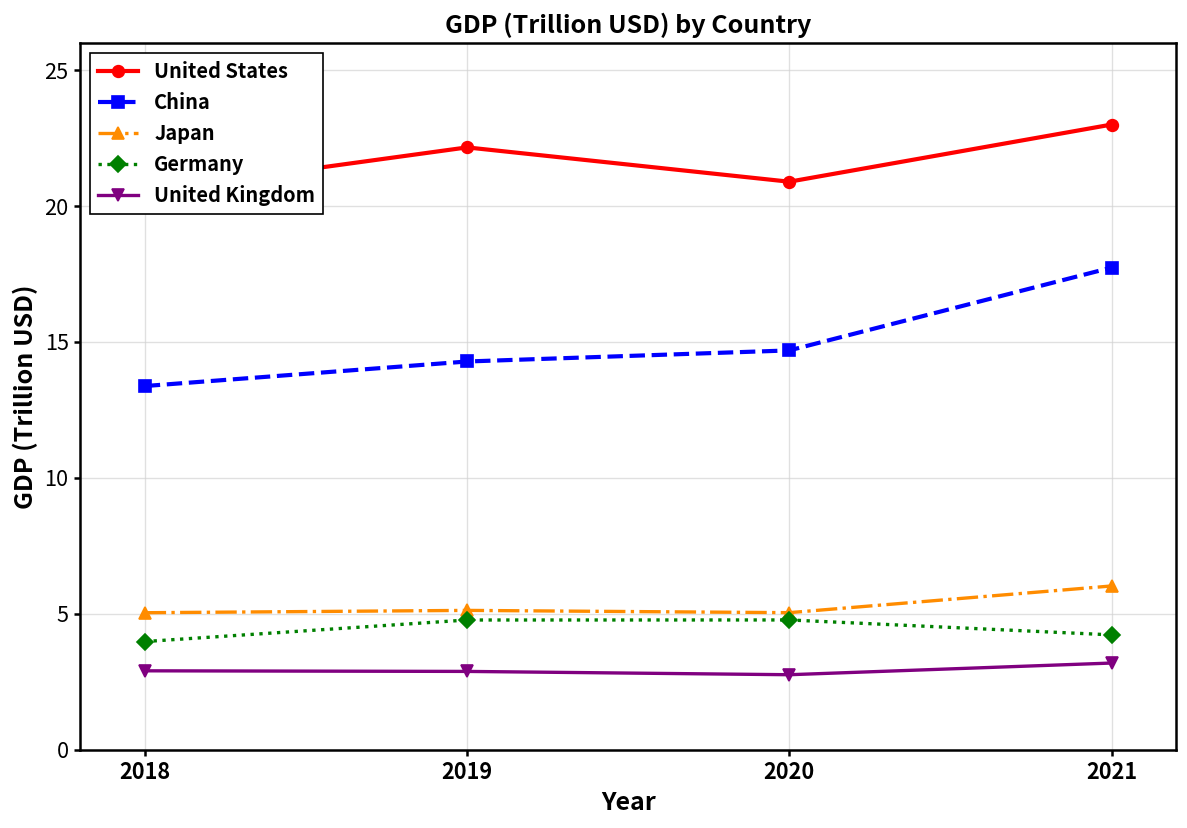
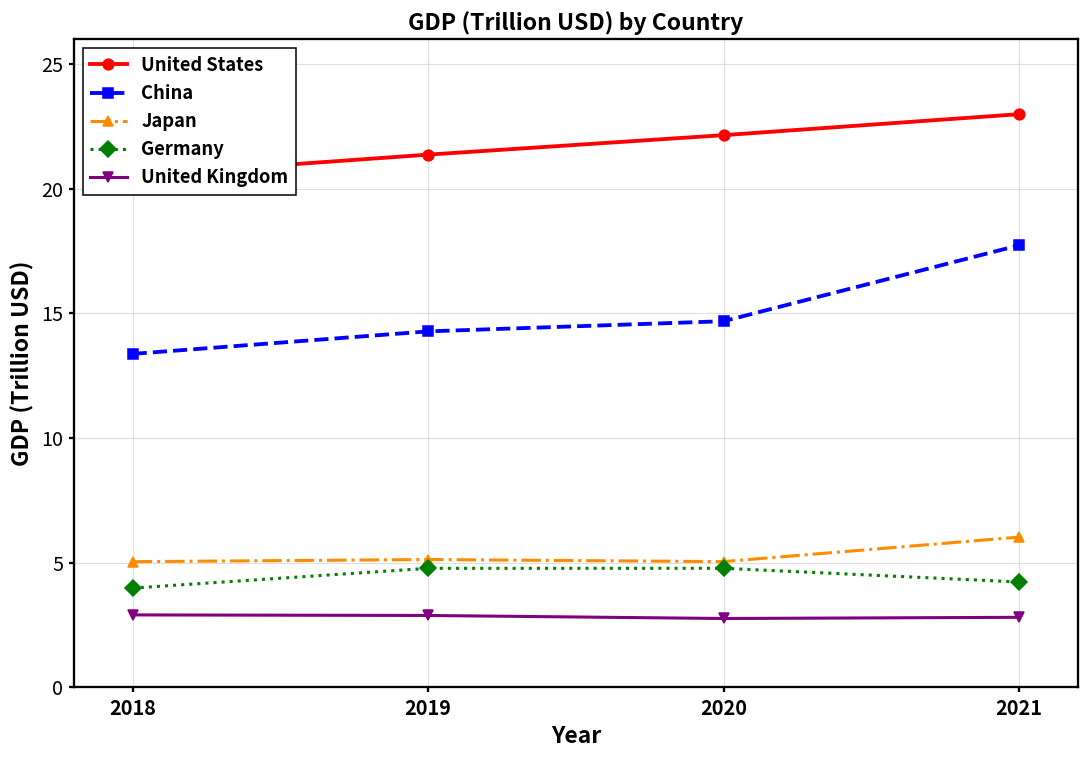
  {
    "United States": {
-     "2019": 22.2,
-     "2020": 20.9,
+     "2019": 21.4,
+     "2020": 22.2,
      "2021": 23.0
    },
    "China": {
      "2018": 13.4,
      "2019": 14.3,
      "2020": 14.7,
      "2021": 17.7
    },
    "Japan": {
      "2018": 5.0,
      "2019": 5.1,
      "2020": 5.0,
      "2021": 6.0
    },
    "Germany": {
      "2018": 4.0,
      "2019": 4.8,
      "2020": 4.8,
      "2021": 4.2
    },
    "United Kingdom": {
      "2018": 2.9,
      "2019": 2.9,
      "2020": 2.8,
-     "2021": 3.2
+     "2021": 2.8
    }
  }
